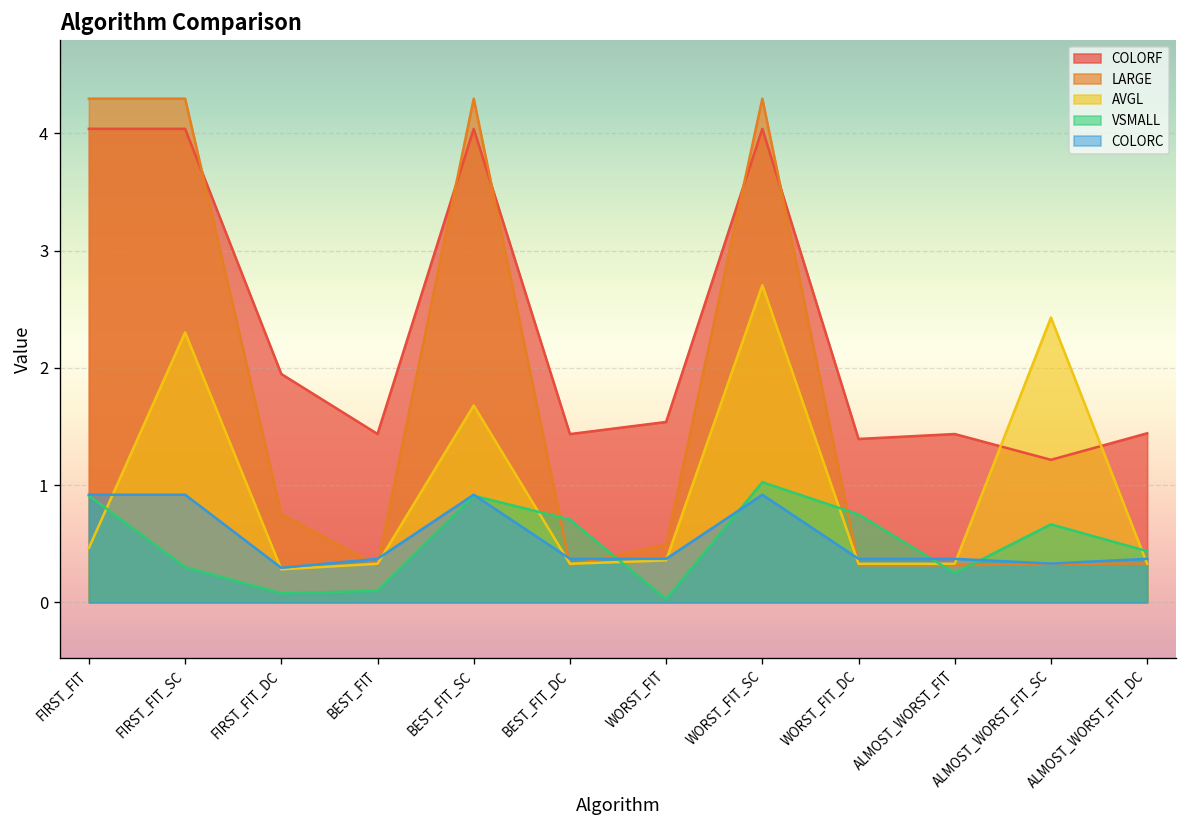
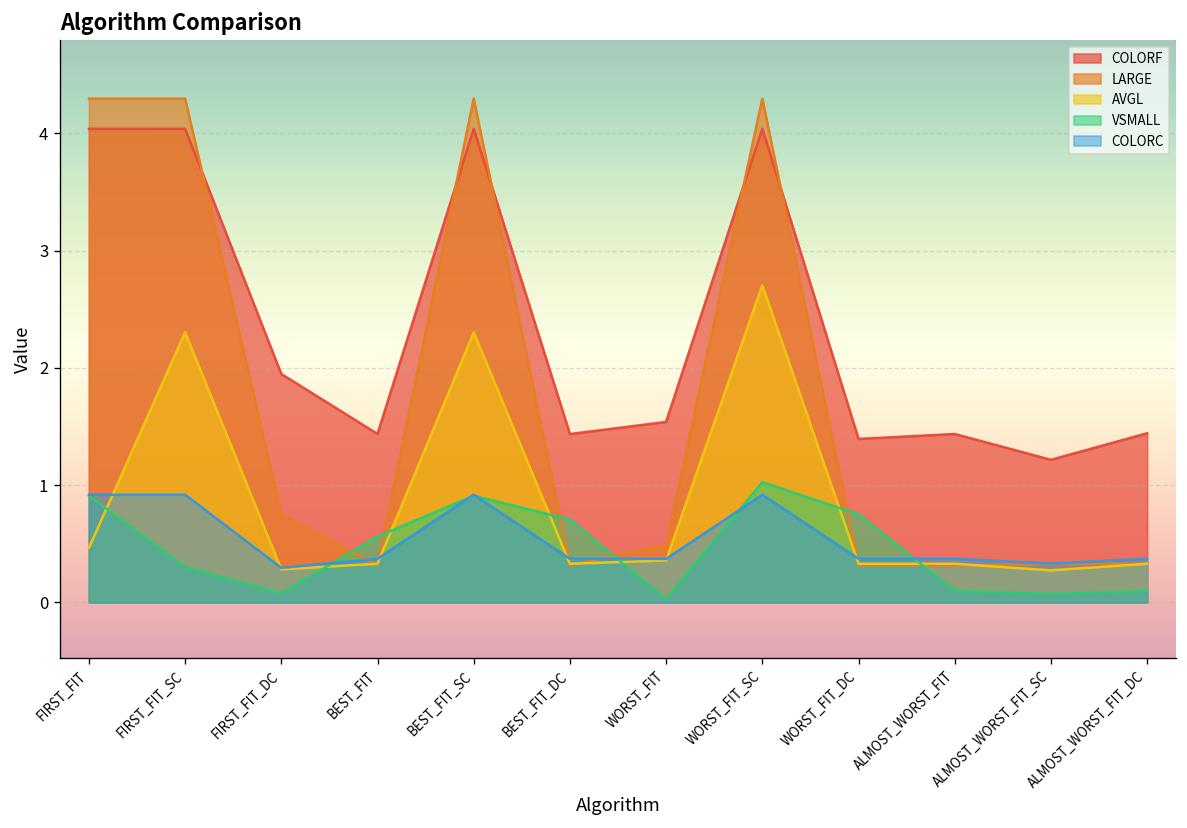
  {
    "AVGL": {
      "FIRST_FIT": 0.5,
      "FIRST_FIT_SC": 2.3,
-     "BEST_FIT_SC": 1.7,
+     "BEST_FIT_SC": 2.3,
      "WORST_FIT_SC": 2.7,
-     "ALMOST_WORST_FIT_SC": 2.4
+     "ALMOST_WORST_FIT_SC": 0.3
    },
    "VSMALL": {
      "FIRST_FIT_SC": 0.3,
      "FIRST_FIT_DC": 0.1,
-     "BEST_FIT": 0.1,
+     "BEST_FIT": 0.6,
      "BEST_FIT_DC": 0.7,
      "WORST_FIT": 0.0,
      "WORST_FIT_SC": 1.0,
      "WORST_FIT_DC": 0.8,
-     "ALMOST_WORST_FIT": 0.3,
-     "ALMOST_WORST_FIT_SC": 0.7,
-     "ALMOST_WORST_FIT_DC": 0.4
+     "ALMOST_WORST_FIT": 0.1,
+     "ALMOST_WORST_FIT_SC": 0.1,
+     "ALMOST_WORST_FIT_DC": 0.1
    },
    "COLORC": {
      "FIRST_FIT_SC": 0.9,
      "BEST_FIT": 0.4,
      "BEST_FIT_DC": 0.4,
      "WORST_FIT_SC": 0.9,
      "WORST_FIT_DC": 0.4,
      "ALMOST_WORST_FIT": 0.4,
      "ALMOST_WORST_FIT_DC": 0.4
    }
  }
